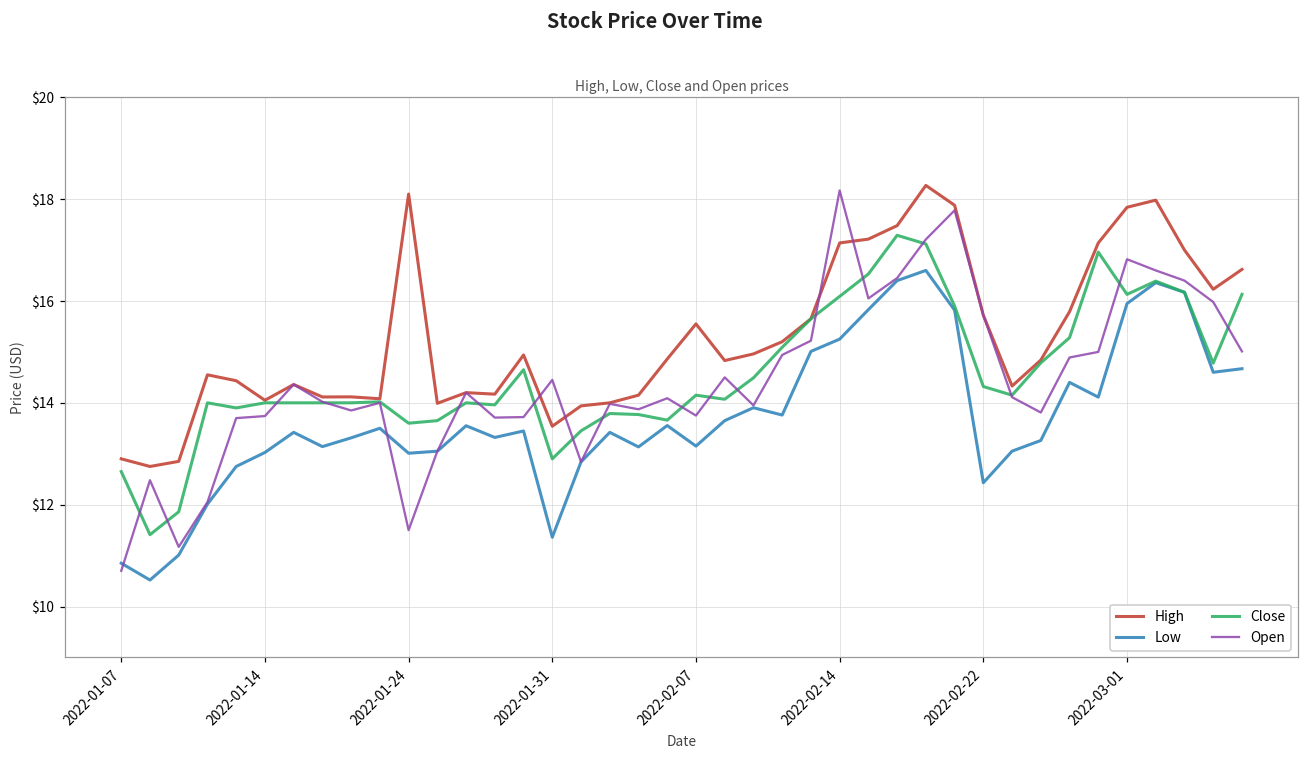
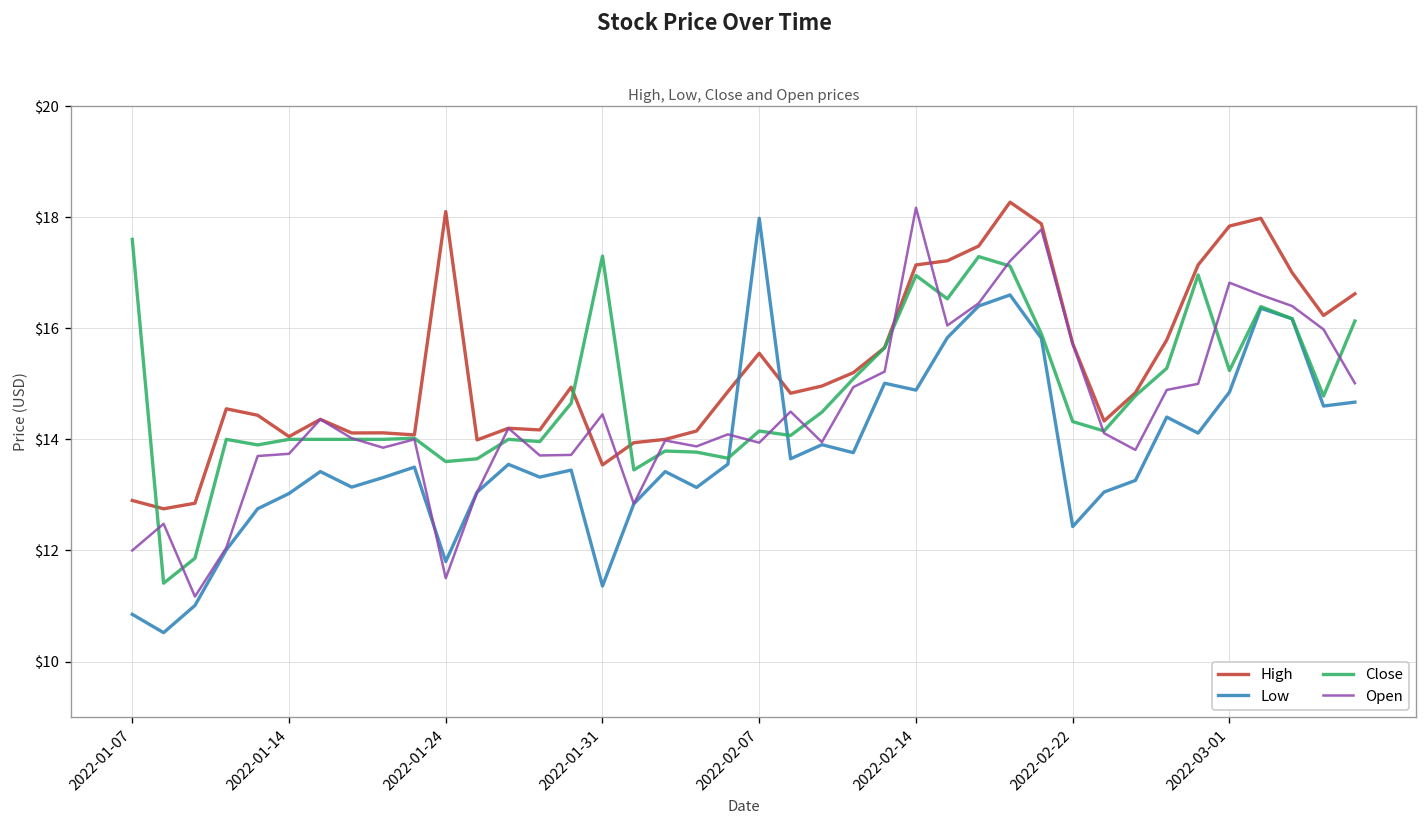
  {
    "High": {
      "2022-01-07": "$12.9",
      "2022-01-24": "$18.1",
      "2022-01-31": "$13.5",
      "2022-02-07": "$15.6",
      "2022-02-14": "$17.1",
      "2022-03-01": "$17.8"
    },
    "Low": {
      "2022-01-07": "$10.9",
      "2022-01-14": "$13.0",
-     "2022-01-24": "$13.0",
+     "2022-01-24": "$11.8",
      "2022-01-31": "$11.4",
-     "2022-02-07": "$13.2",
-     "2022-02-14": "$15.3",
+     "2022-02-07": "$18.0",
+     "2022-02-14": "$14.9",
      "2022-02-22": "$12.4",
-     "2022-03-01": "$15.9"
+     "2022-03-01": "$14.9"
    },
    "Close": {
-     "2022-01-07": "$12.7",
+     "2022-01-07": "$17.6",
      "2022-01-24": "$13.6",
-     "2022-01-31": "$12.9",
+     "2022-01-31": "$17.3",
      "2022-02-07": "$14.2",
-     "2022-02-14": "$16.1",
+     "2022-02-14": "$17.0",
      "2022-02-22": "$14.3",
-     "2022-03-01": "$16.1"
+     "2022-03-01": "$15.2"
    },
    "Open": {
-     "2022-01-07": "$10.7",
+     "2022-01-07": "$12.0",
      "2022-01-14": "$13.7",
      "2022-01-24": "$11.5",
      "2022-01-31": "$14.5",
-     "2022-02-07": "$13.8",
+     "2022-02-07": "$13.9",
      "2022-02-14": "$18.2",
      "2022-03-01": "$16.8"
    }
  }
